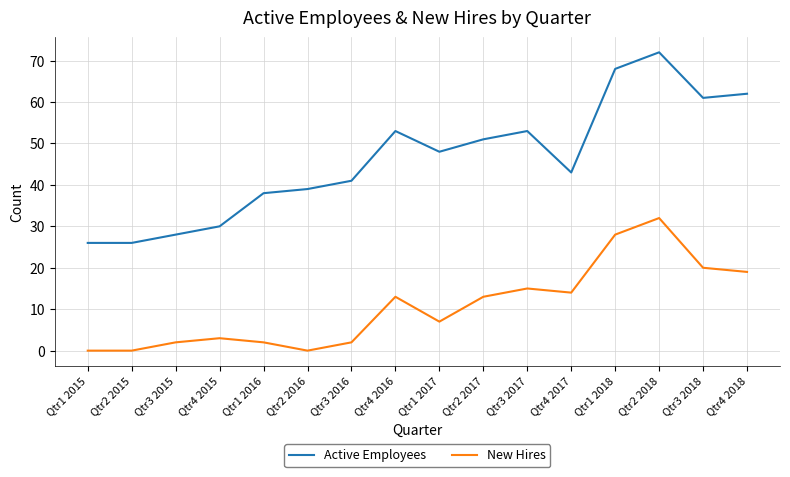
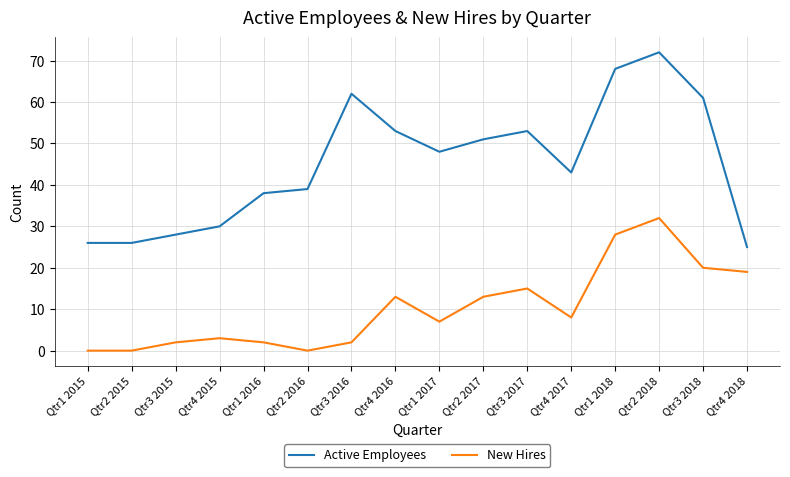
  {
    "Active Employees": {
      "Qtr1 2015": 26,
      "Qtr2 2015": 26,
      "Qtr3 2015": 28,
      "Qtr4 2015": 30,
      "Qtr1 2016": 38,
      "Qtr2 2016": 39,
-     "Qtr3 2016": 41,
+     "Qtr3 2016": 62,
      "Qtr4 2016": 53,
      "Qtr1 2017": 48,
      "Qtr2 2017": 51,
      "Qtr3 2017": 53,
      "Qtr4 2017": 43,
      "Qtr1 2018": 68,
      "Qtr2 2018": 72,
      "Qtr3 2018": 61,
-     "Qtr4 2018": 62
+     "Qtr4 2018": 25
    },
    "New Hires": {
      "Qtr1 2015": 0,
      "Qtr2 2015": 0,
      "Qtr3 2015": 2,
      "Qtr4 2015": 3,
      "Qtr1 2016": 2,
      "Qtr2 2016": 0,
      "Qtr3 2016": 2,
      "Qtr4 2016": 13,
      "Qtr1 2017": 7,
      "Qtr2 2017": 13,
      "Qtr3 2017": 15,
-     "Qtr4 2017": 14,
+     "Qtr4 2017": 8,
      "Qtr1 2018": 28,
      "Qtr2 2018": 32,
      "Qtr3 2018": 20,
      "Qtr4 2018": 19
    }
  }
